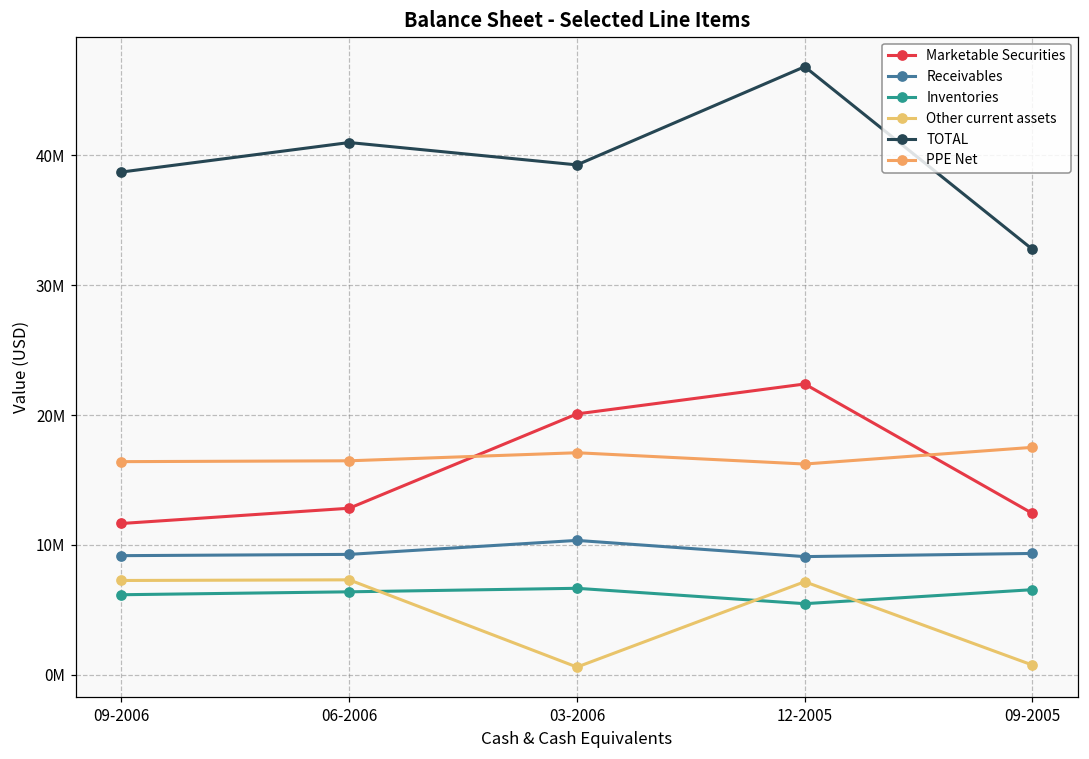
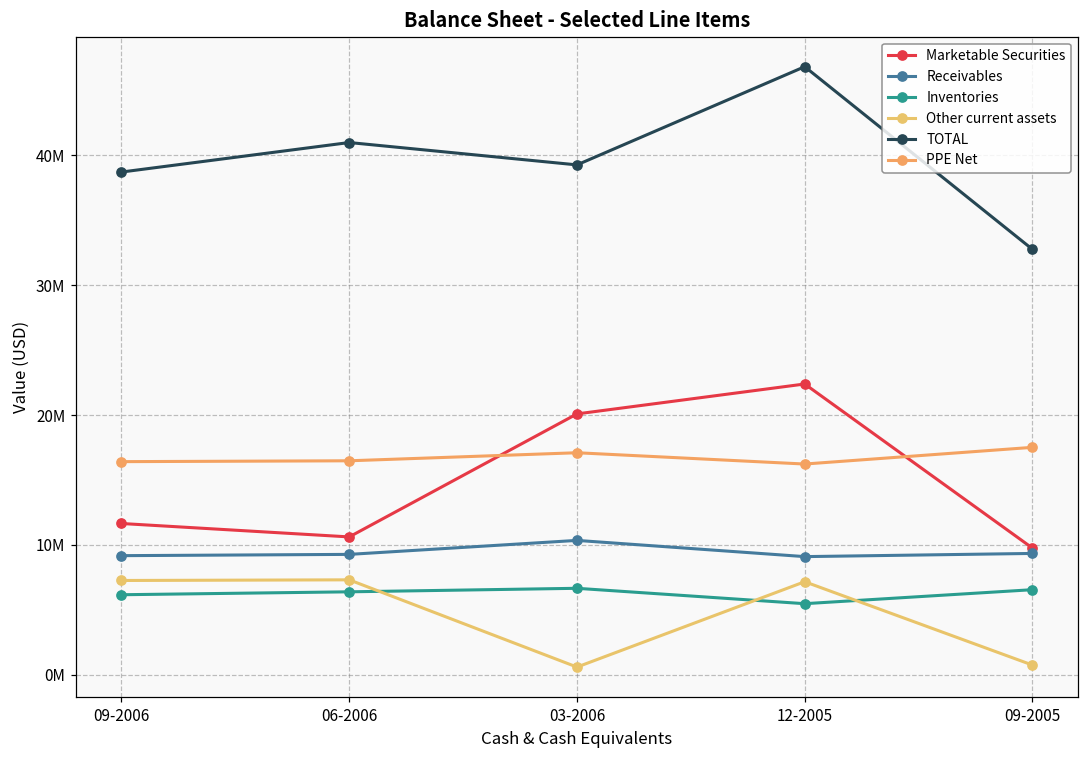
  {
    "Marketable Securities": {
      "09-2006": 11700000,
-     "06-2006": 12800000,
+     "06-2006": 10600000,
      "03-2006": 20100000,
      "12-2005": 22400000,
-     "09-2005": 12400000
+     "09-2005": 9800000
    },
    "TOTAL": {
      "09-2006": 38700000,
      "06-2006": 41000000,
      "03-2006": 39300000,
      "12-2005": 46800000,
      "09-2005": 32800000
    }
  }
